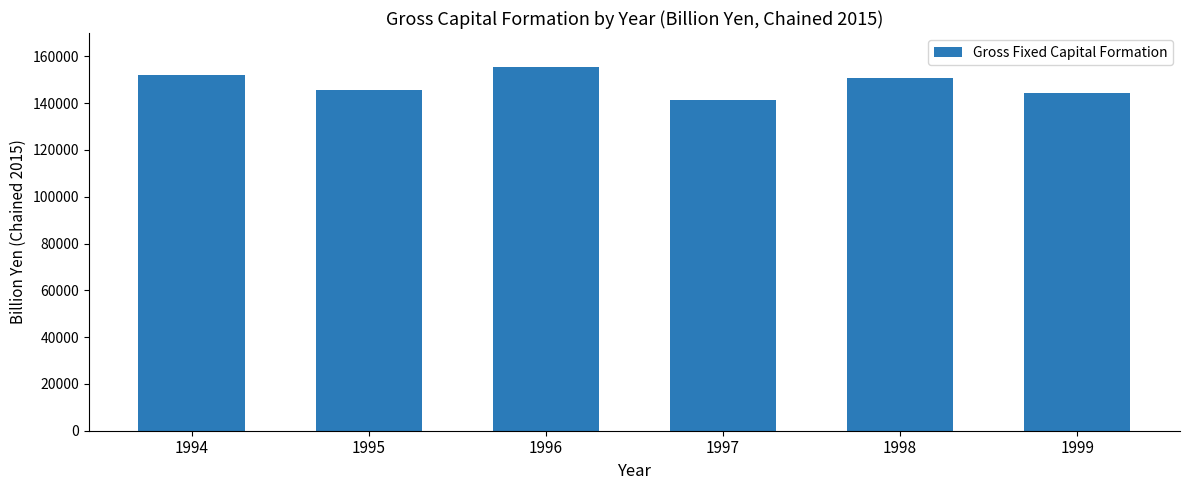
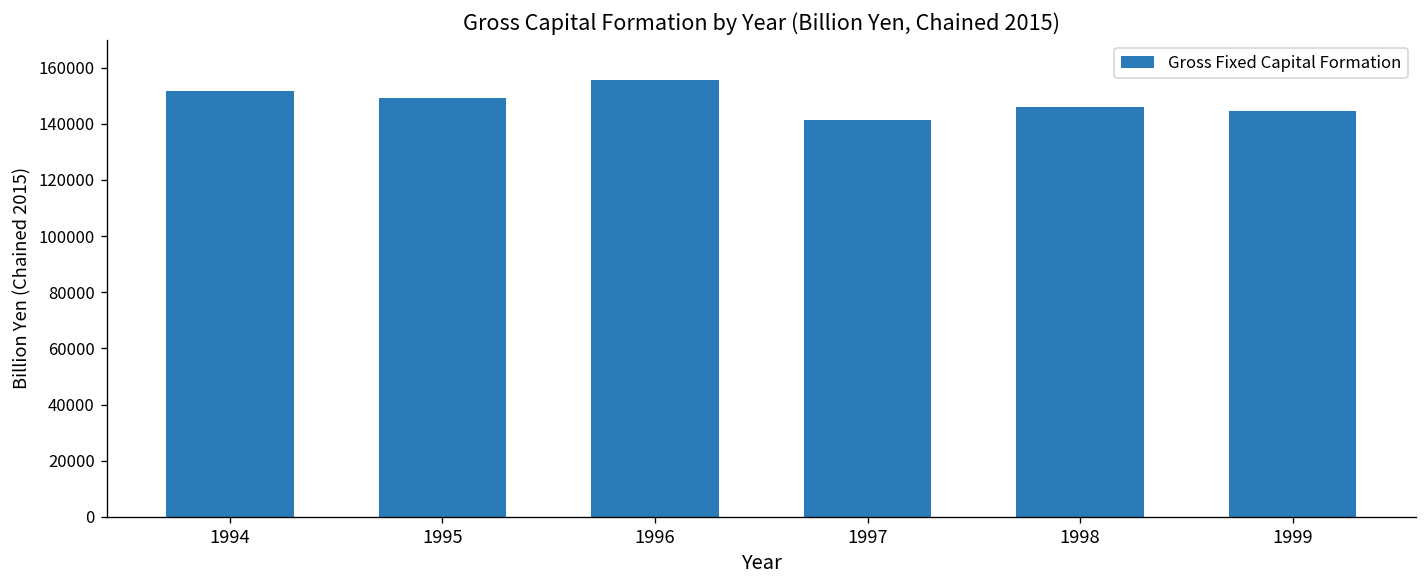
  {
    "1994": 152000,
-   "1995": 146000,
+   "1995": 149000,
    "1996": 156000,
    "1997": 141000,
-   "1998": 151000,
+   "1998": 146000,
    "1999": 144000
  }
